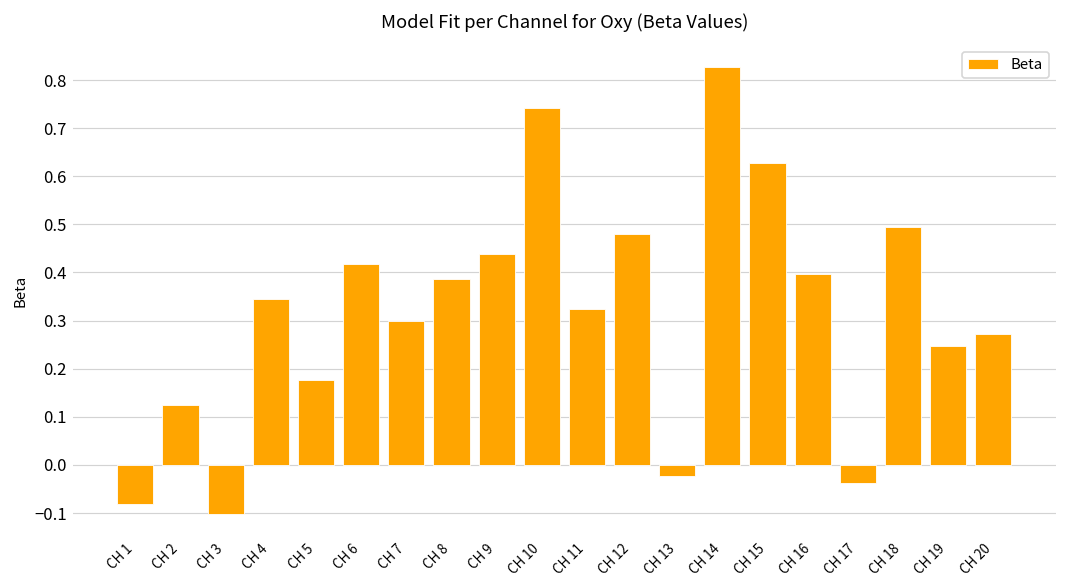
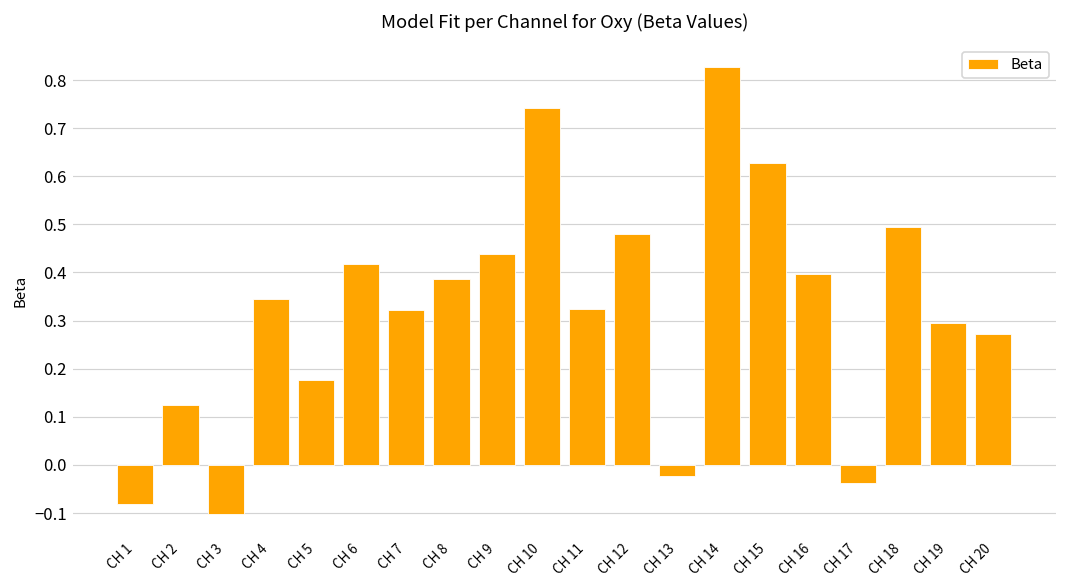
  {
    "CH 1": -0.08,
    "CH 2": 0.12,
    "CH 3": -0.10,
    "CH 4": 0.35,
    "CH 5": 0.18,
    "CH 6": 0.42,
-   "CH 7": 0.30,
+   "CH 7": 0.32,
    "CH 8": 0.39,
    "CH 9": 0.44,
    "CH 10": 0.74,
    "CH 11": 0.32,
    "CH 12": 0.48,
    "CH 13": -0.02,
    "CH 14": 0.83,
    "CH 15": 0.63,
    "CH 16": 0.40,
    "CH 17": -0.04,
    "CH 18": 0.49,
-   "CH 19": 0.25,
+   "CH 19": 0.30,
    "CH 20": 0.27
  }
